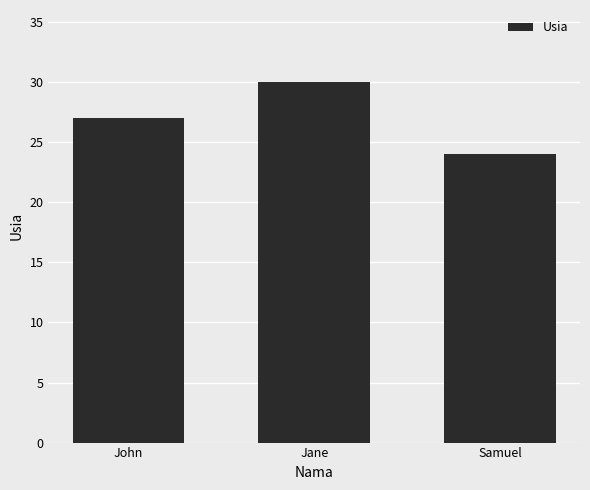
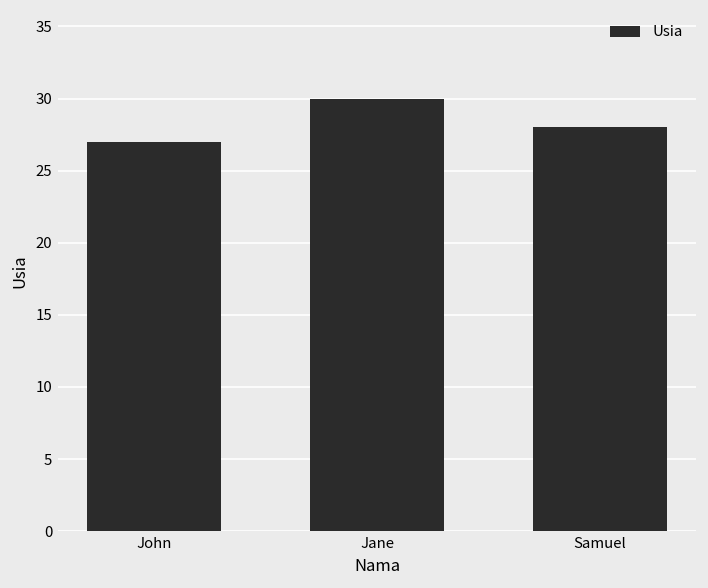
  {
    "John": 27,
    "Jane": 30,
-   "Samuel": 24
+   "Samuel": 28
  }
